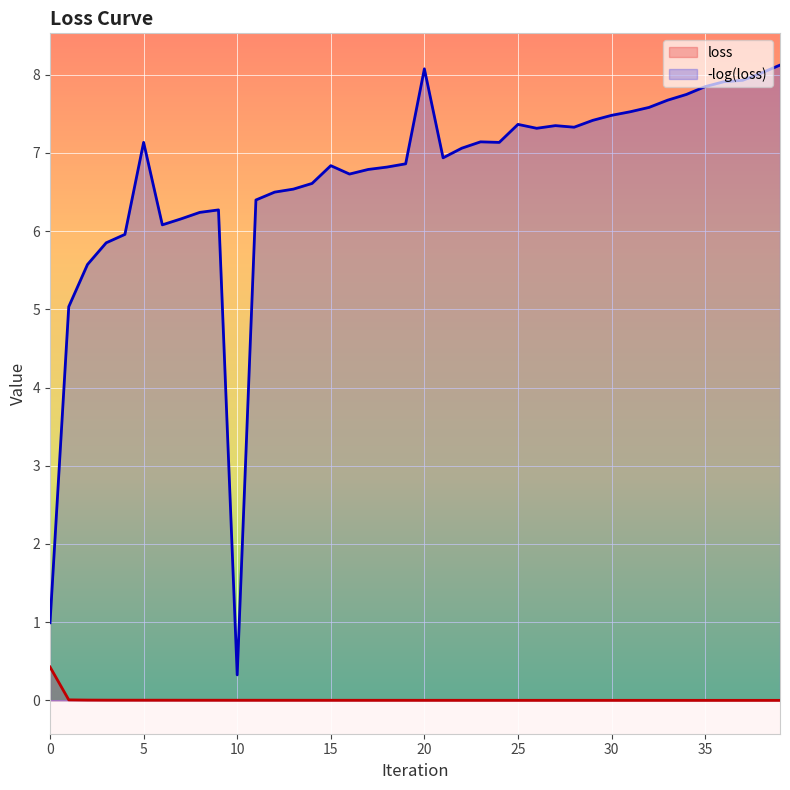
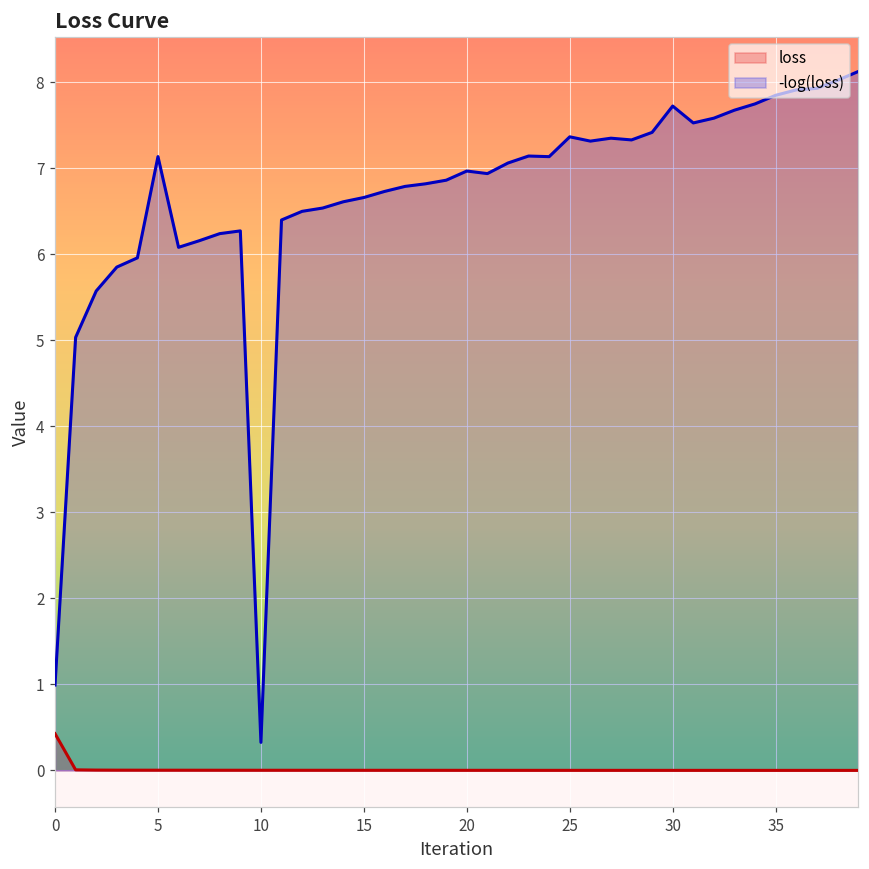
  {
    "loss": {
      "0": 0.4,
      "5": 0.0,
      "10": 0.0,
      "15": 0.0,
      "20": 0.0,
      "25": 0.0,
      "30": 0.0,
      "35": 0.0
    },
    "-log(loss)": {
      "0": 1.0,
      "5": 7.1,
      "10": 0.3,
-     "15": 6.8,
-     "20": 8.1,
+     "15": 6.7,
+     "20": 7.0,
      "25": 7.4,
-     "30": 7.5
+     "30": 7.7
    }
  }
